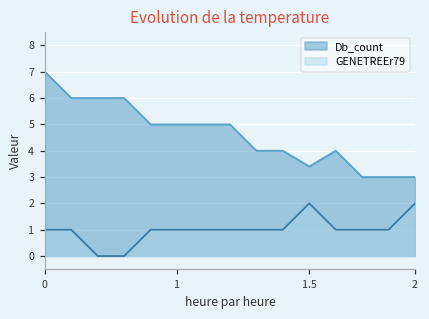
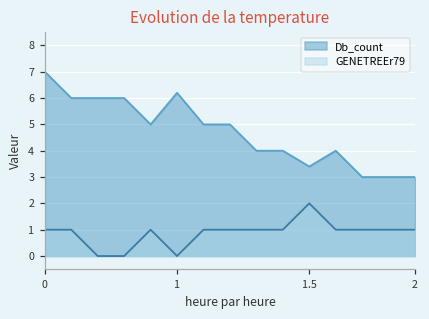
  {
    "Db_count": {
      "0": 7.0,
-     "1": 5.0,
+     "1": 6.2,
      "1.5": 3.4,
      "2": 3.0
    },
    "GENETREEr79": {
      "0": 1,
-     "1": 1,
+     "1": 0,
      "1.5": 2,
-     "2": 2
+     "2": 1
    }
  }
